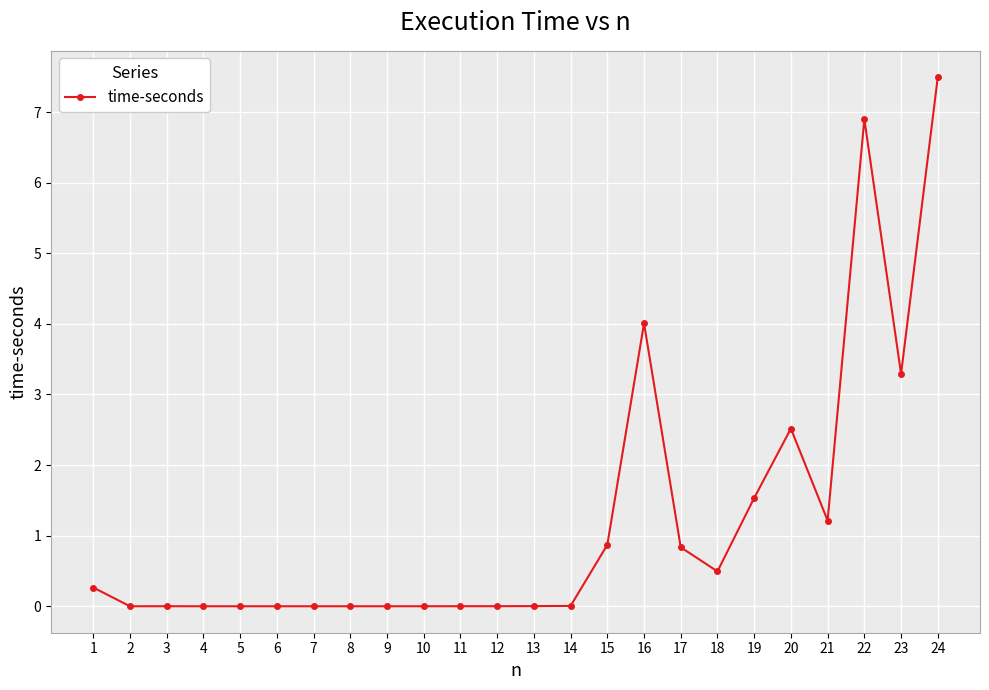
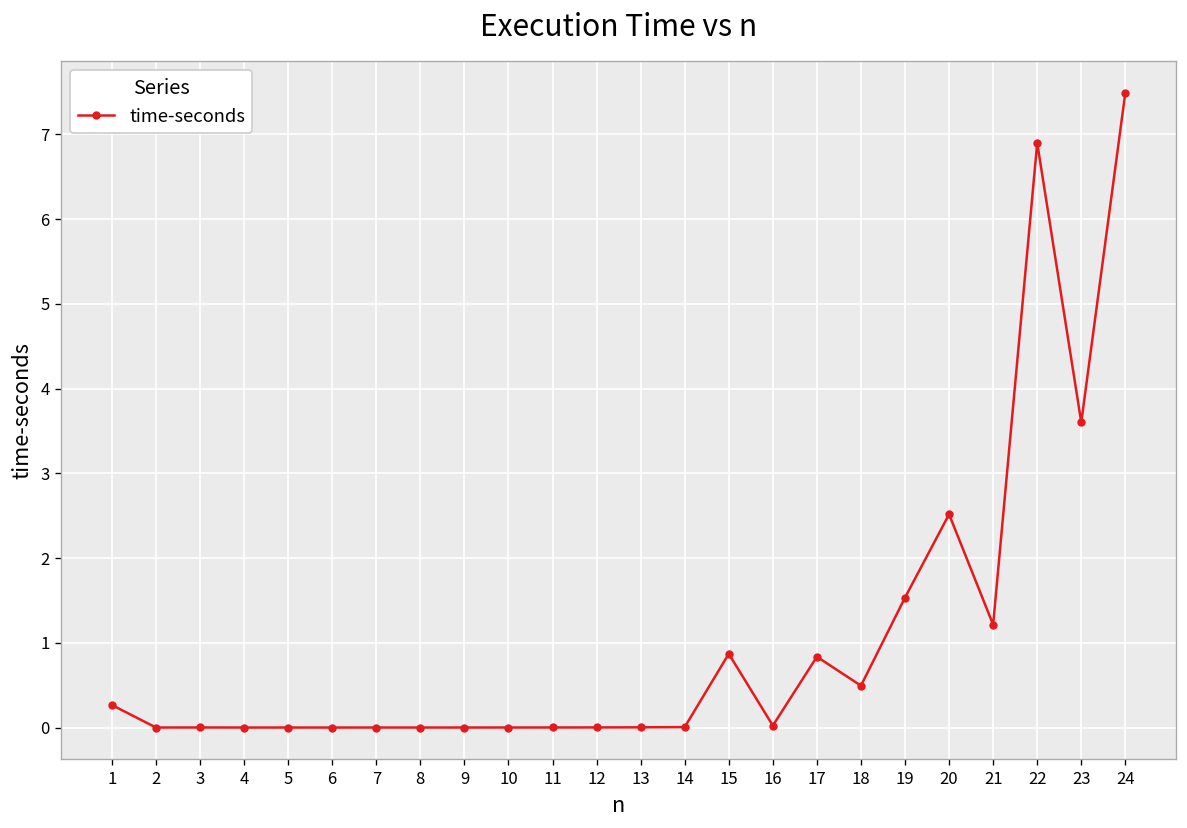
  {
    "1": 0.3,
    "2": 0.0,
    "3": 0.0,
    "4": 0.0,
    "5": 0.0,
    "6": 0.0,
    "7": 0.0,
    "8": 0.0,
    "9": 0.0,
    "10": 0.0,
    "11": 0.0,
    "12": 0.0,
    "13": 0.0,
    "14": 0.0,
    "15": 0.9,
-   "16": 4.0,
+   "16": 0.0,
    "17": 0.8,
    "18": 0.5,
    "19": 1.5,
    "20": 2.5,
    "21": 1.2,
    "22": 6.9,
-   "23": 3.3,
+   "23": 3.6,
    "24": 7.5
  }
